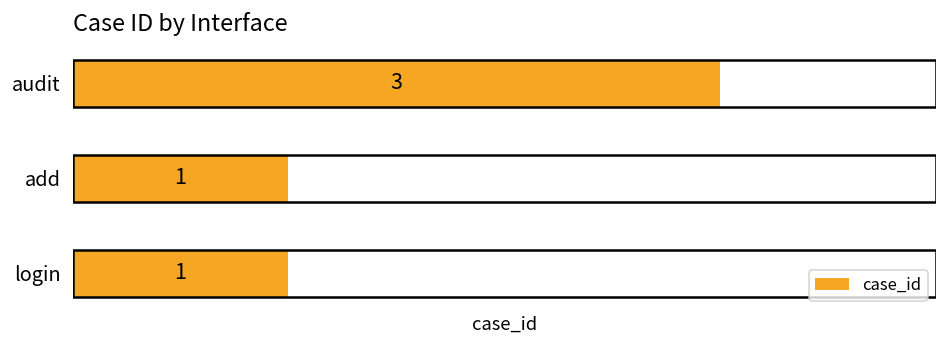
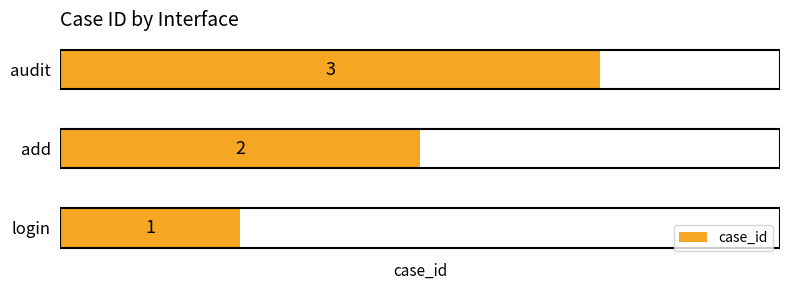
  {
    "audit": 3,
-   "add": 1,
+   "add": 2,
    "login": 1
  }
